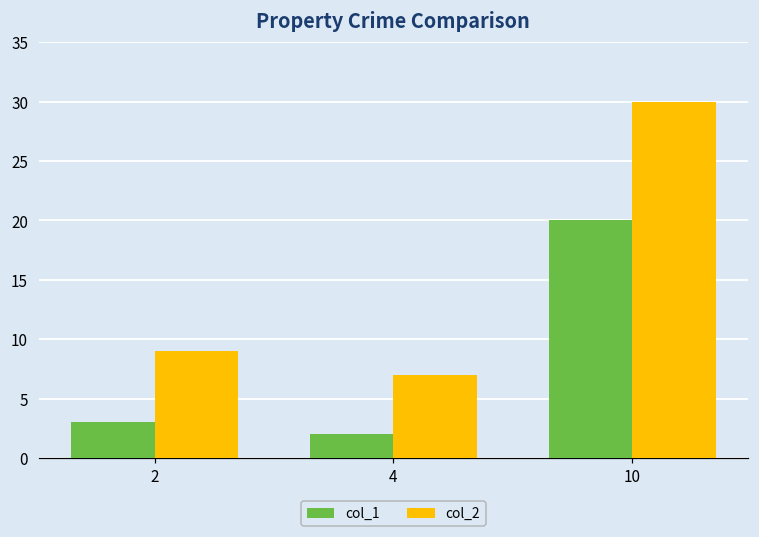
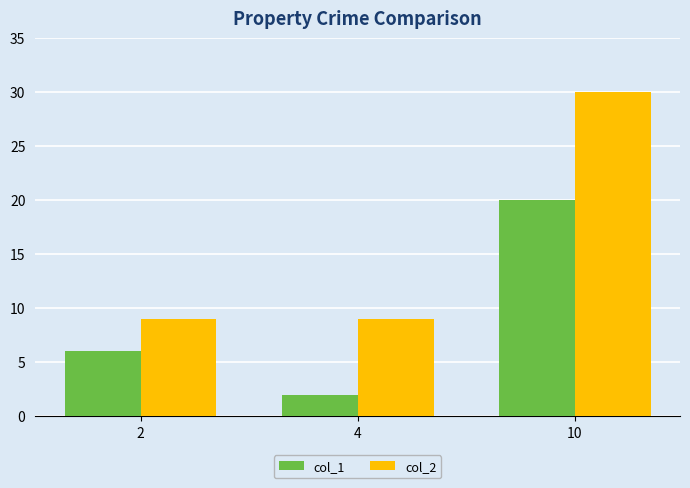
  {
    "col_1": {
-     "2": 3,
+     "2": 6,
      "4": 2,
      "10": 20
    },
    "col_2": {
      "2": 9,
-     "4": 7,
+     "4": 9,
      "10": 30
    }
  }
